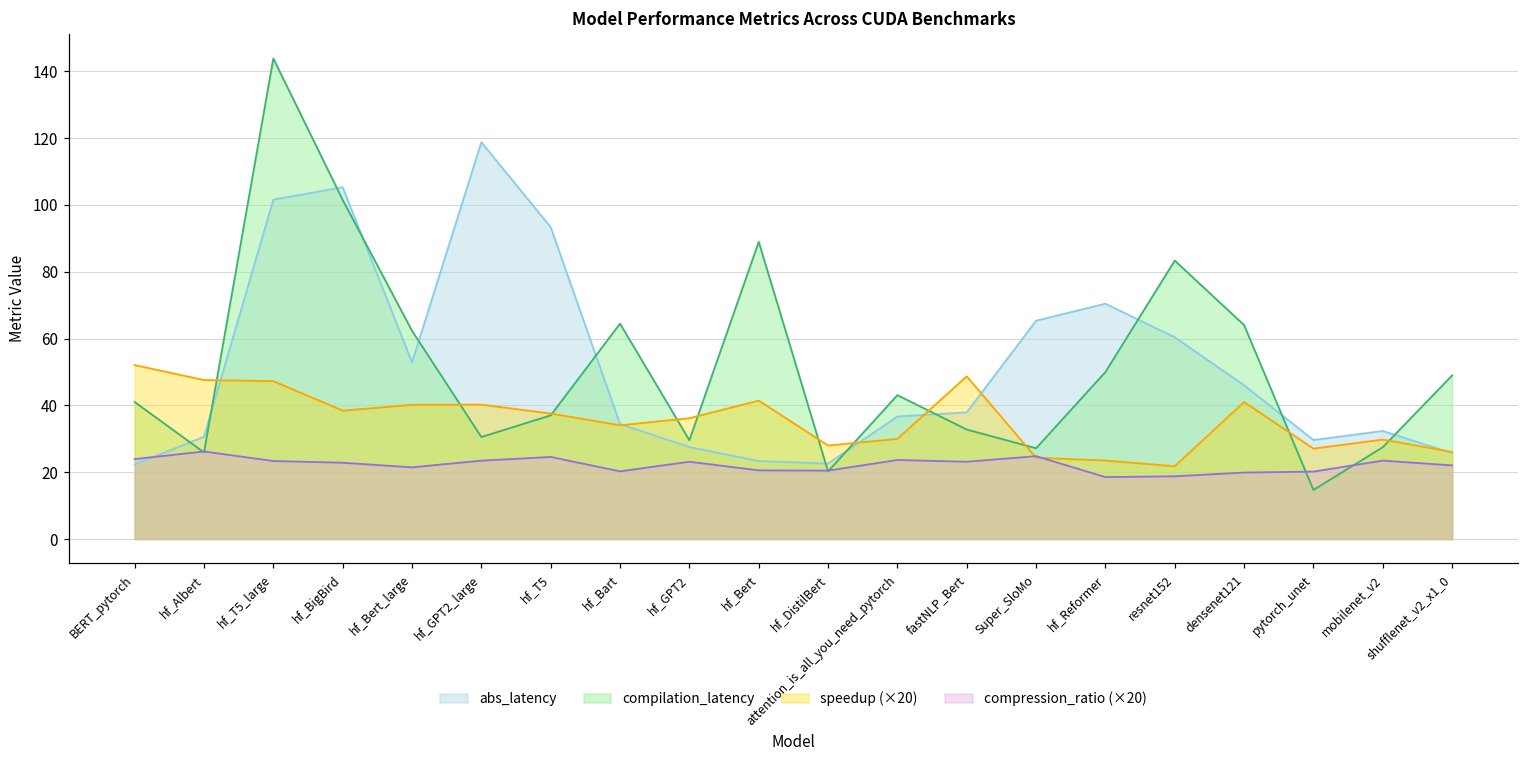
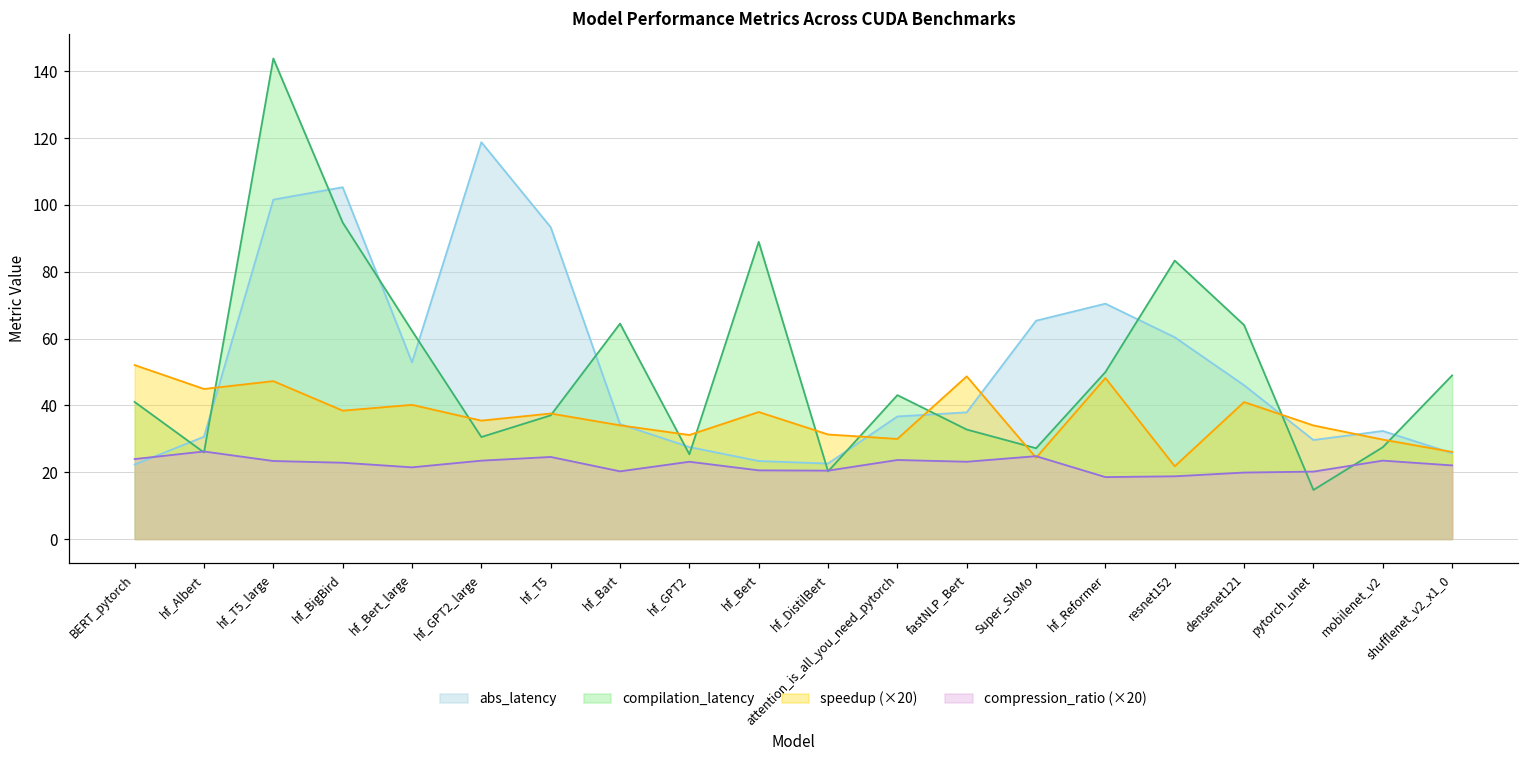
  {
    "compilation_latency": {
      "BERT_pytorch": 41,
      "hf_T5_large": 144,
-     "hf_BigBird": 101,
+     "hf_BigBird": 95,
      "hf_Bert_large": 62,
      "hf_GPT2_large": 31,
      "hf_Bart": 64,
-     "hf_GPT2": 30,
+     "hf_GPT2": 25,
      "hf_Bert": 89,
      "attention_is_all_you_need_pytorch": 43,
      "fastNLP_Bert": 33,
      "Super_SloMo": 27,
      "hf_Reformer": 50,
      "resnet152": 83,
      "densenet121": 64,
      "pytorch_unet": 15,
      "mobilenet_v2": 27,
      "shufflenet_v2_x1_0": 49
    },
    "speedup (×20)": {
      "BERT_pytorch": 52,
-     "hf_Albert": 48,
+     "hf_Albert": 45,
      "hf_T5_large": 47,
      "hf_BigBird": 38,
      "hf_Bert_large": 40,
-     "hf_GPT2_large": 40,
-     "hf_GPT2": 36,
-     "hf_Bert": 41,
-     "hf_DistilBert": 28,
+     "hf_GPT2_large": 35,
+     "hf_GPT2": 31,
+     "hf_Bert": 38,
+     "hf_DistilBert": 31,
      "attention_is_all_you_need_pytorch": 30,
      "fastNLP_Bert": 49,
-     "hf_Reformer": 23,
+     "hf_Reformer": 48,
      "resnet152": 22,
      "densenet121": 41,
-     "pytorch_unet": 27,
+     "pytorch_unet": 34,
      "mobilenet_v2": 30
    }
  }
